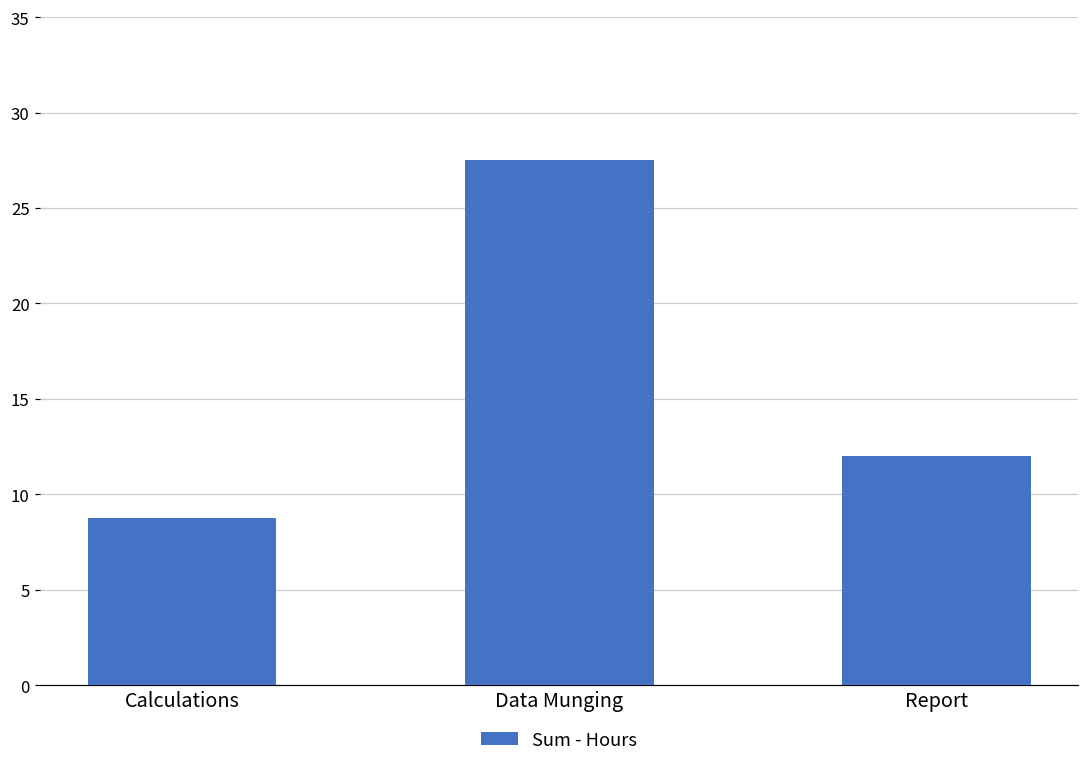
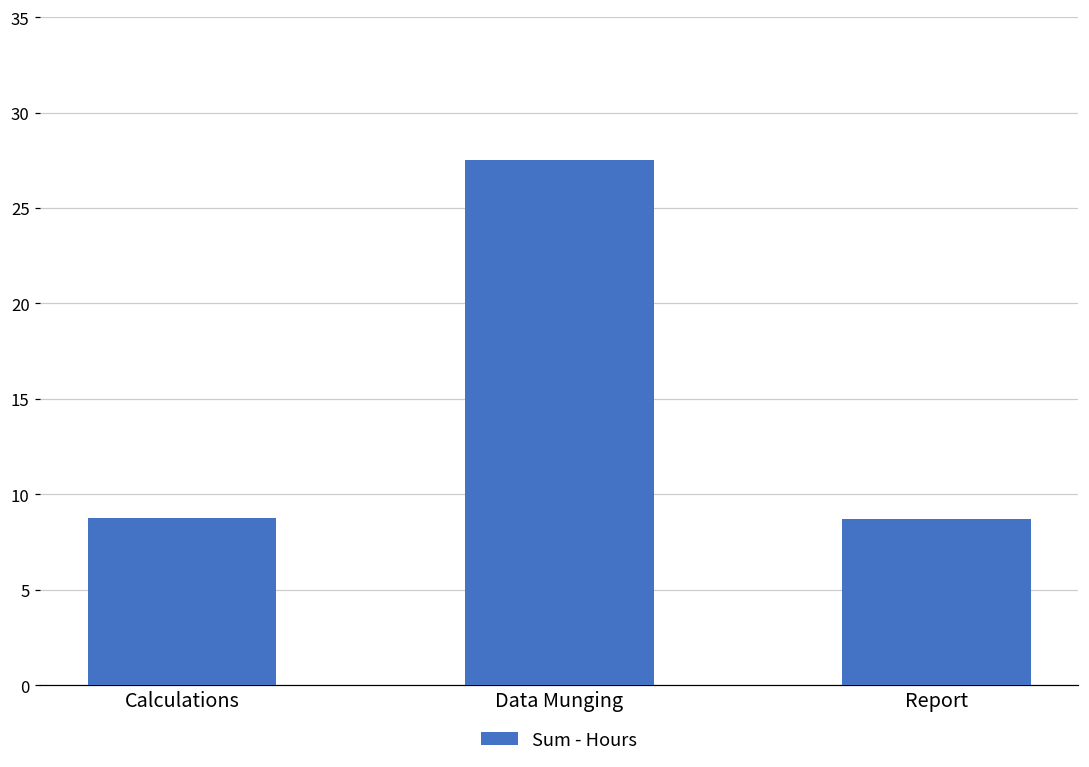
  {
    "Calculations": 8.7,
    "Data Munging": 27.5,
-   "Report": 12.0
+   "Report": 8.7
  }
